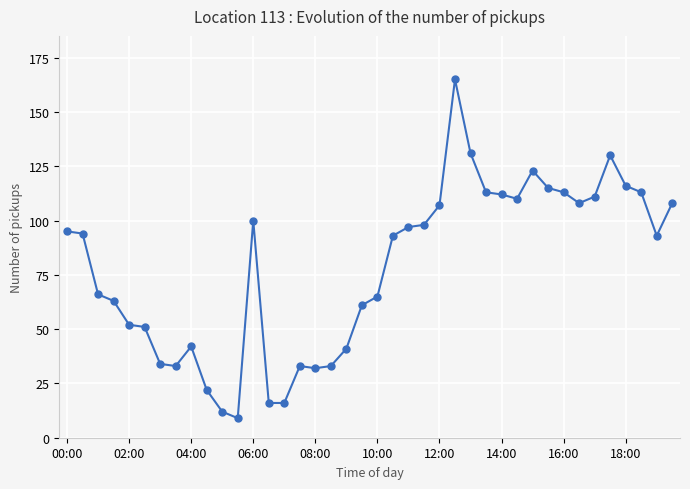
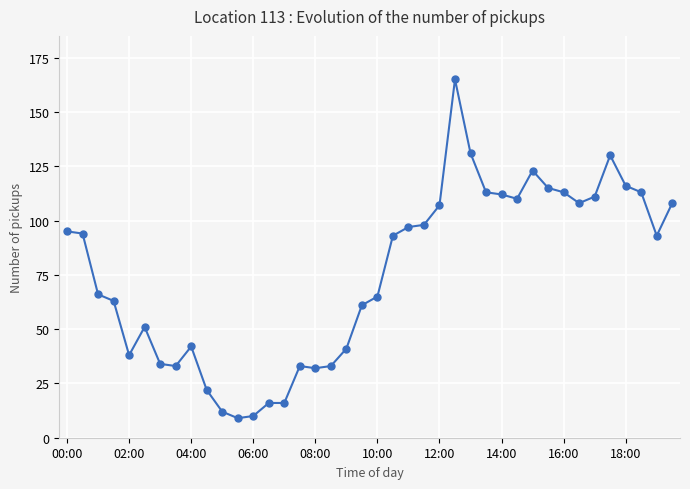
  {
    "00:00": 95,
-   "02:00": 52,
+   "02:00": 38,
    "04:00": 42,
-   "06:00": 100,
+   "06:00": 10,
    "08:00": 32,
    "10:00": 65,
    "12:00": 107,
    "14:00": 112,
    "16:00": 113,
    "18:00": 116
  }
